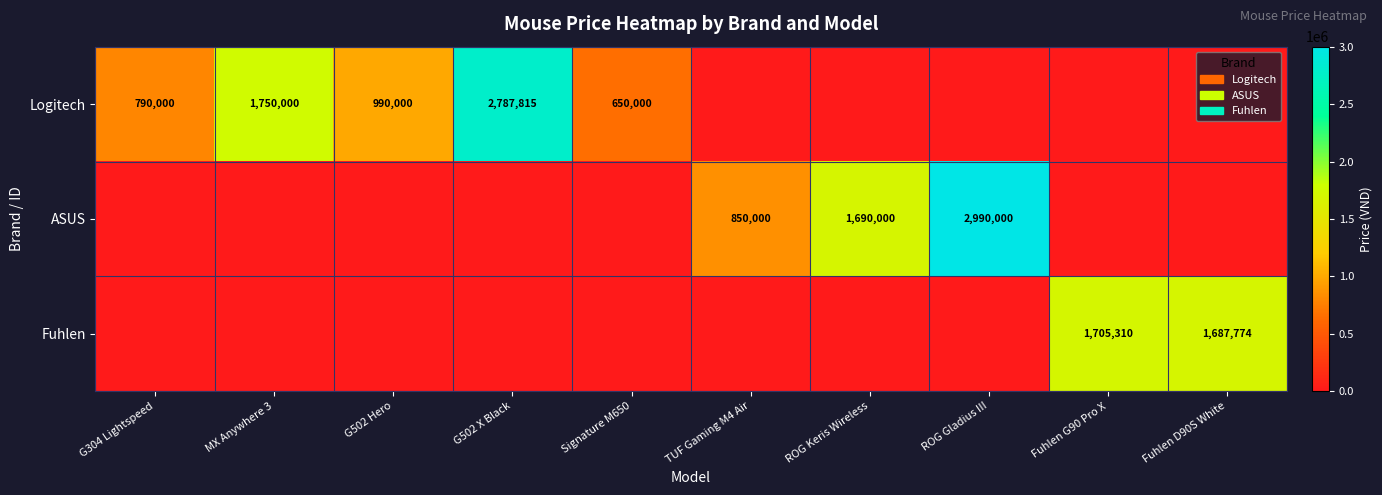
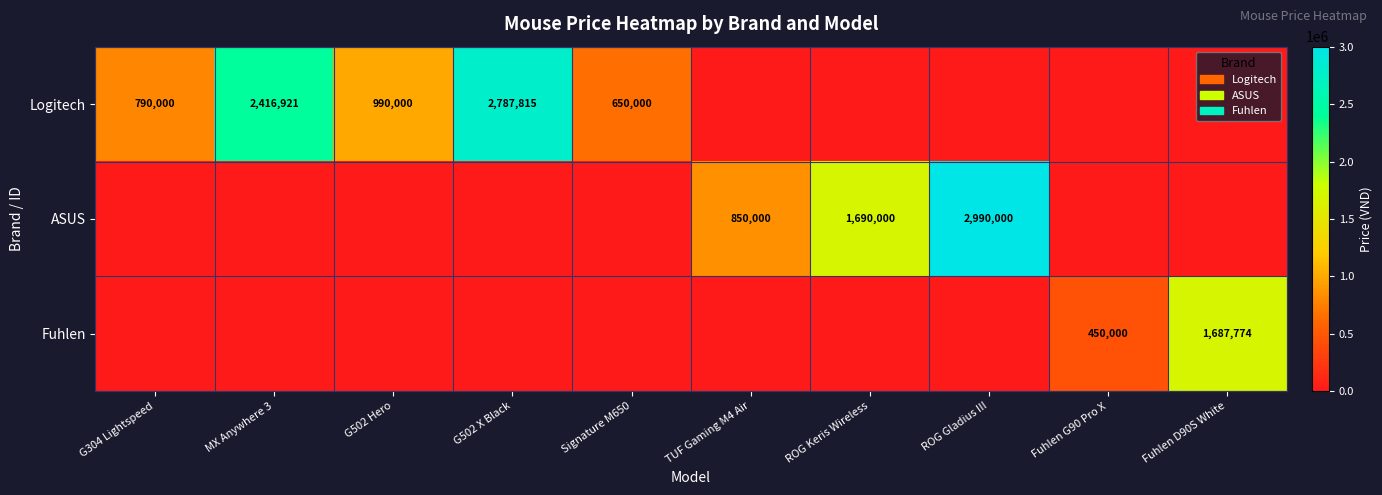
  {
    "Logitech": {
      "G304 Lightspeed": "790,000",
-     "MX Anywhere 3": "1,750,000",
+     "MX Anywhere 3": "2,416,921",
      "G502 Hero": "990,000",
      "G502 X Black": "2,787,815",
      "Signature M650": "650,000"
    },
    "ASUS": {
      "TUF Gaming M4 Air": "850,000",
      "ROG Keris Wireless": "1,690,000",
      "ROG Gladius III": "2,990,000"
    },
    "Fuhlen": {
-     "Fuhlen G90 Pro X": "1,705,310",
+     "Fuhlen G90 Pro X": "450,000",
      "Fuhlen D90S White": "1,687,774"
    }
  }
